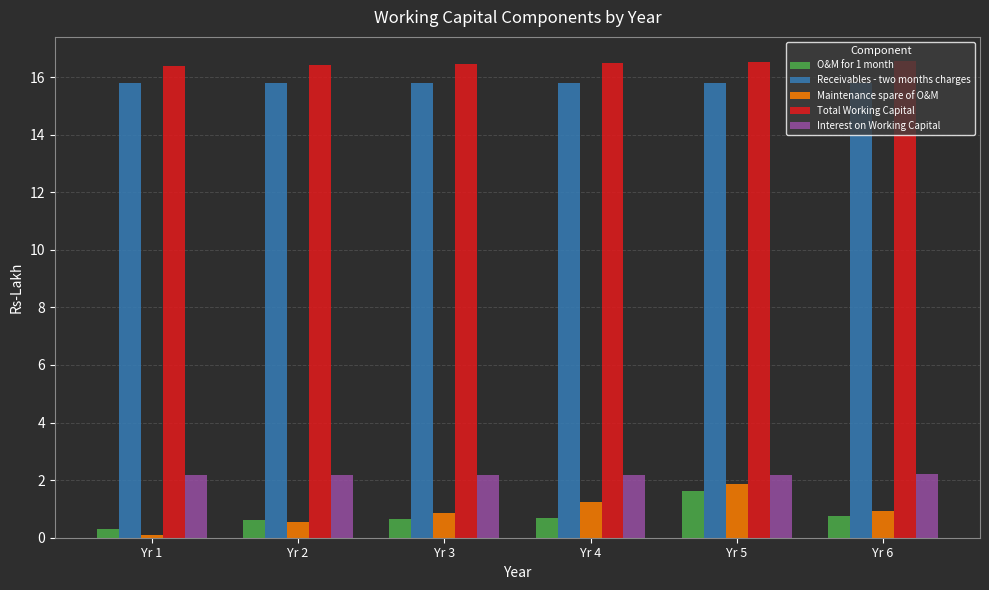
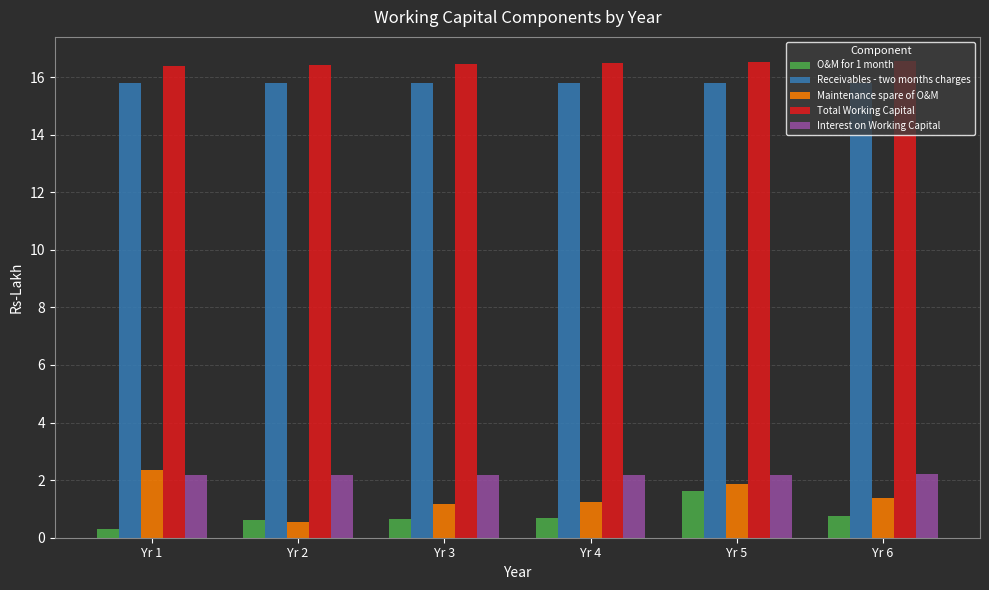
  {
    "O&M for 1 month": {
      "Yr 1": 0.3,
      "Yr 2": 0.6,
      "Yr 3": 0.7,
      "Yr 4": 0.7,
      "Yr 5": 1.6,
      "Yr 6": 0.8
    },
    "Receivables - two months charges": {
      "Yr 1": 15.8,
      "Yr 2": 15.8,
      "Yr 3": 15.8,
      "Yr 4": 15.8,
      "Yr 5": 15.8
    },
    "Maintenance spare of O&M": {
-     "Yr 1": 0.1,
+     "Yr 1": 2.3,
      "Yr 2": 0.5,
-     "Yr 3": 0.8,
+     "Yr 3": 1.2,
      "Yr 4": 1.2,
      "Yr 5": 1.9,
-     "Yr 6": 0.9
+     "Yr 6": 1.4
    },
    "Total Working Capital": {
      "Yr 1": 16.4,
      "Yr 2": 16.4,
      "Yr 3": 16.5,
      "Yr 4": 16.5,
      "Yr 5": 16.5
    },
    "Interest on Working Capital": {
      "Yr 1": 2.2,
      "Yr 2": 2.2,
      "Yr 3": 2.2,
      "Yr 4": 2.2,
      "Yr 5": 2.2,
      "Yr 6": 2.2
    }
  }
